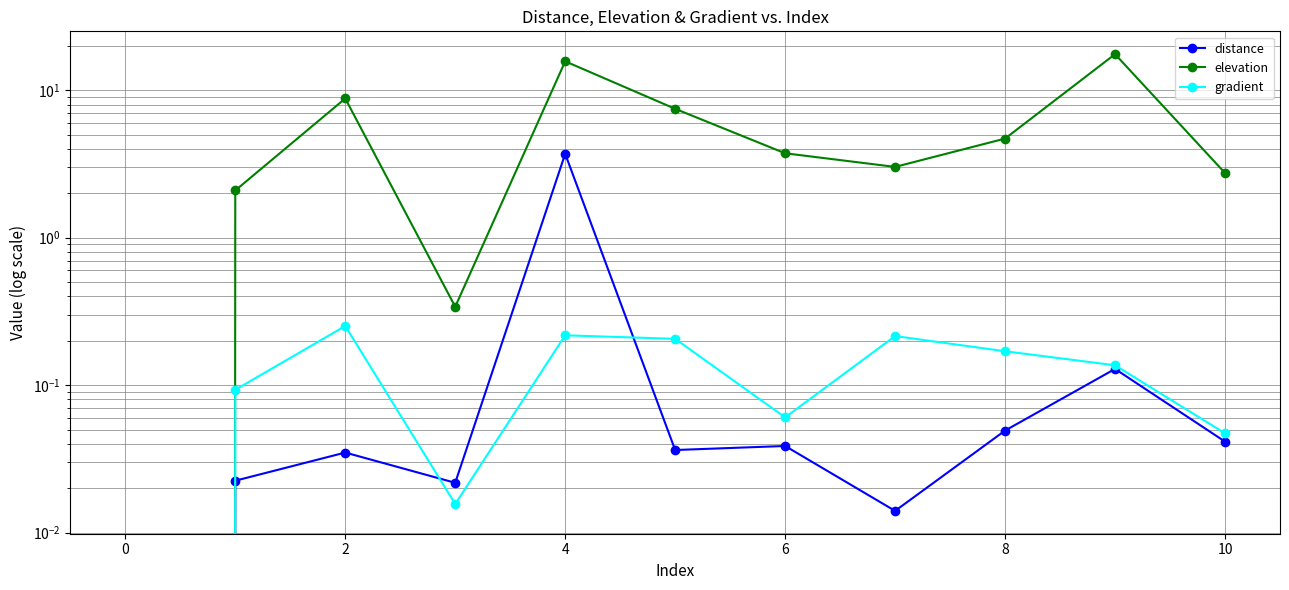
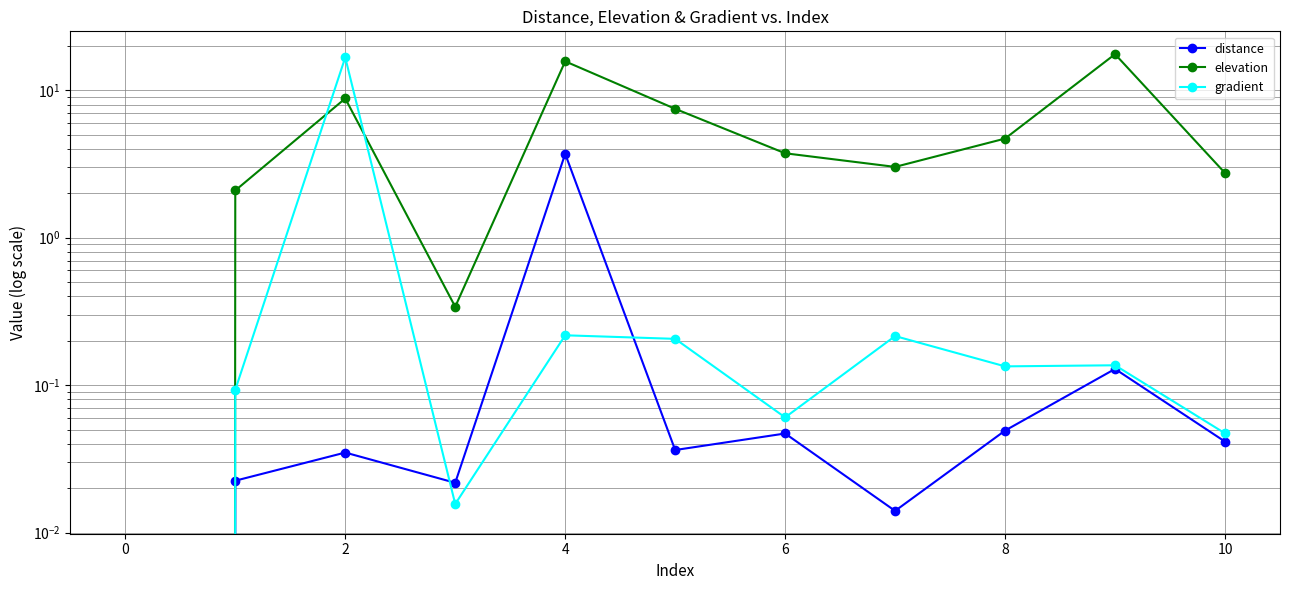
  {
    "distance": {
      "2": 0.035,
      "4": 3.7,
-     "6": 0.039,
+     "6": 0.047,
      "8": 0.049,
      "10": 0.041
    },
    "elevation": {
      "2": 9,
      "4": 16,
      "6": 3.7,
      "8": 4.7,
      "10": 2.7
    },
    "gradient": {
-     "2": 0.25,
+     "2": 17,
      "4": 0.22,
      "6": 0.06,
-     "8": 0.17,
+     "8": 0.13,
      "10": 0.047
    }
  }
